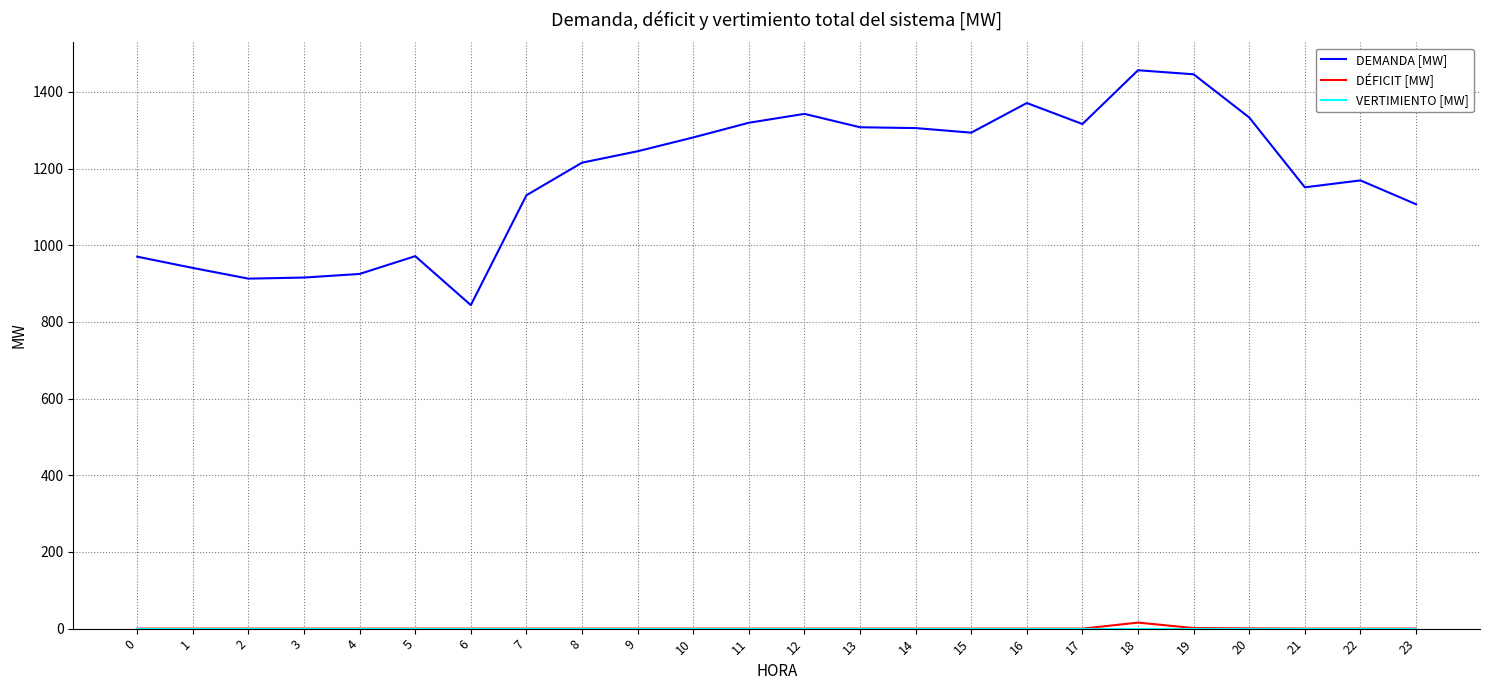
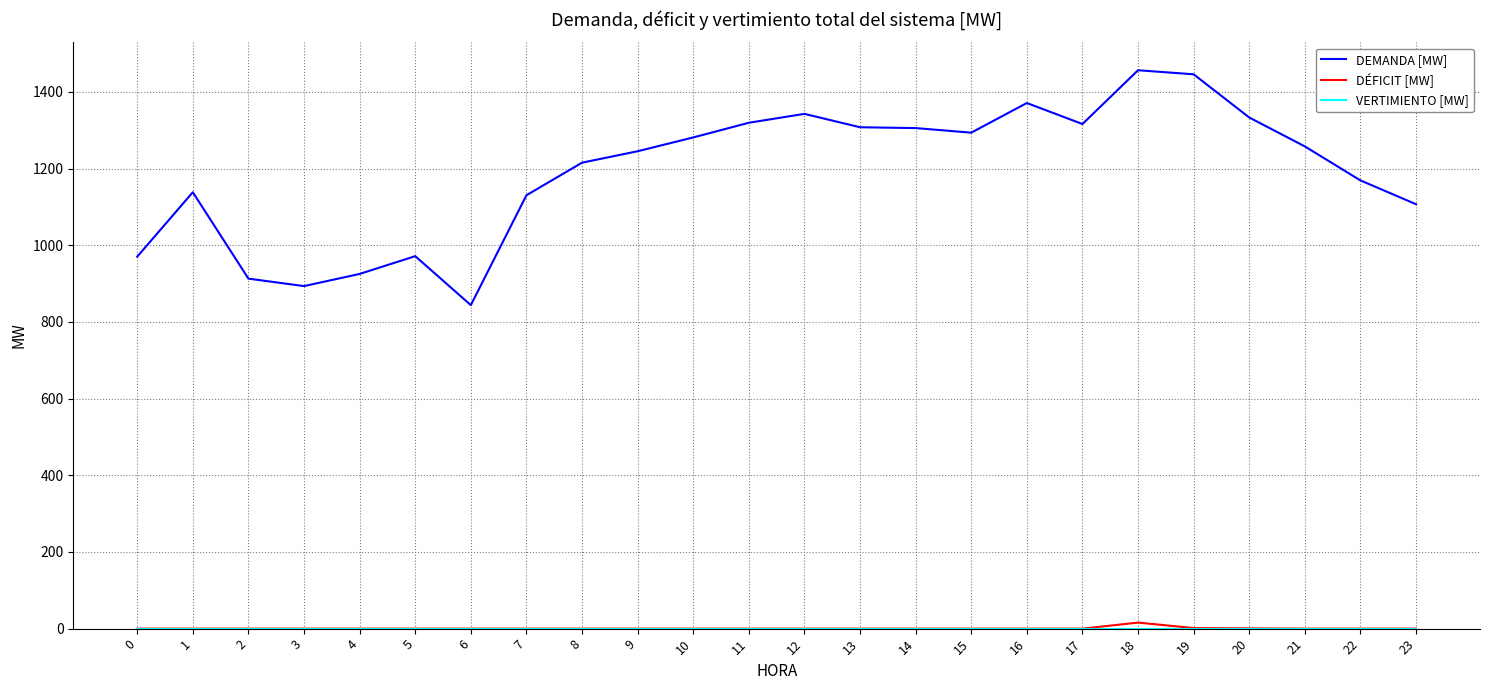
  {
    "DEMANDA [MW]": {
      "0": 970,
-     "1": 940,
+     "1": 1140,
      "2": 910,
-     "3": 920,
+     "3": 890,
      "4": 930,
      "5": 970,
      "6": 840,
      "7": 1130,
      "8": 1220,
      "9": 1250,
      "10": 1280,
      "11": 1320,
      "12": 1340,
      "13": 1310,
      "14": 1310,
      "15": 1290,
      "16": 1370,
      "17": 1320,
      "18": 1460,
      "19": 1450,
      "20": 1330,
-     "21": 1150,
+     "21": 1260,
      "22": 1170,
      "23": 1110
    },
    "DÉFICIT [MW]": {
      "18": 20
    },
    "VERTIMIENTO [MW]": {
      "18": 0
    }
  }
